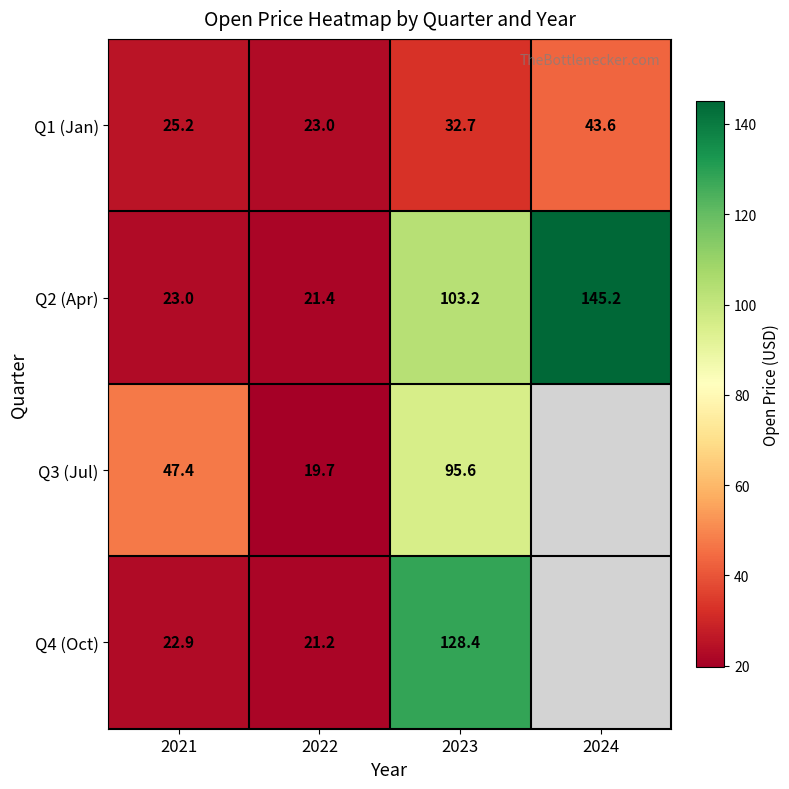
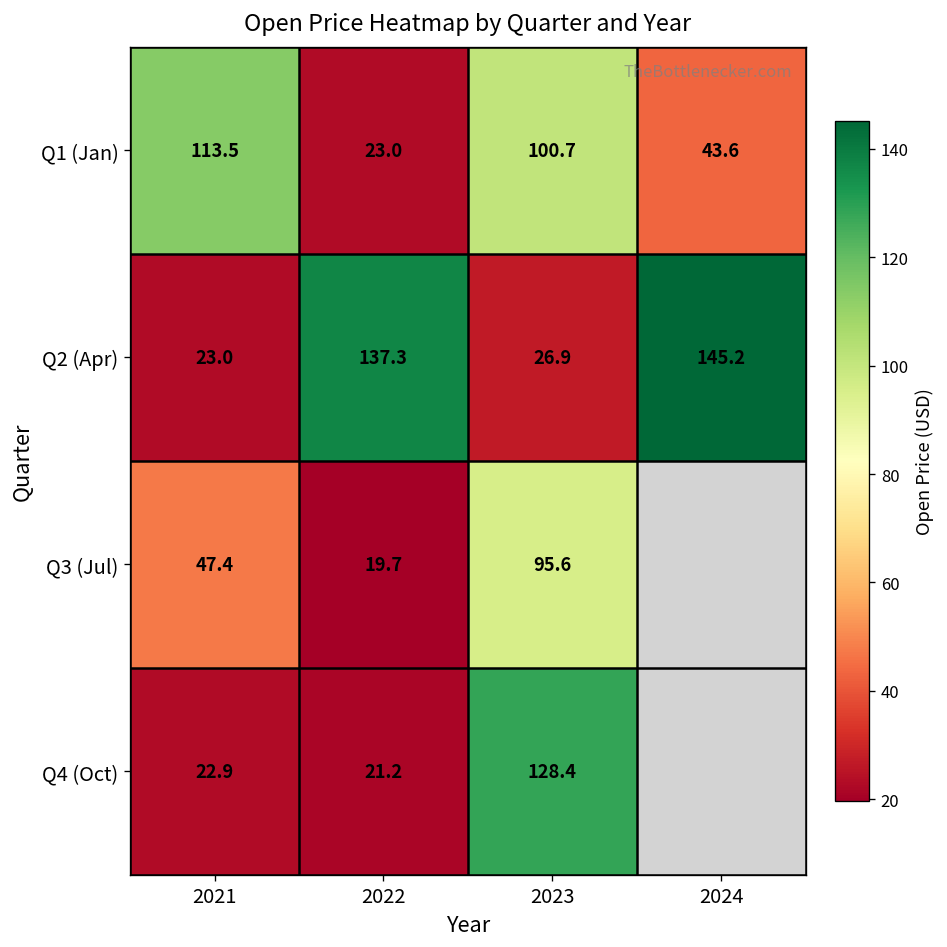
  {
    "Q1 (Jan)": {
-     "2021": 25.2,
+     "2021": 113.5,
      "2022": 23.0,
-     "2023": 32.7
+     "2023": 100.7
    },
    "Q2 (Apr)": {
      "2021": 23.0,
-     "2022": 21.4,
-     "2023": 103.2,
+     "2022": 137.3,
+     "2023": 26.9,
      "2024": 145.2
    },
    "Q3 (Jul)": {
      "2021": 47.4,
      "2022": 19.7,
      "2023": 95.6
    },
    "Q4 (Oct)": {
      "2021": 22.9,
      "2022": 21.2,
      "2023": 128.4
    }
  }
